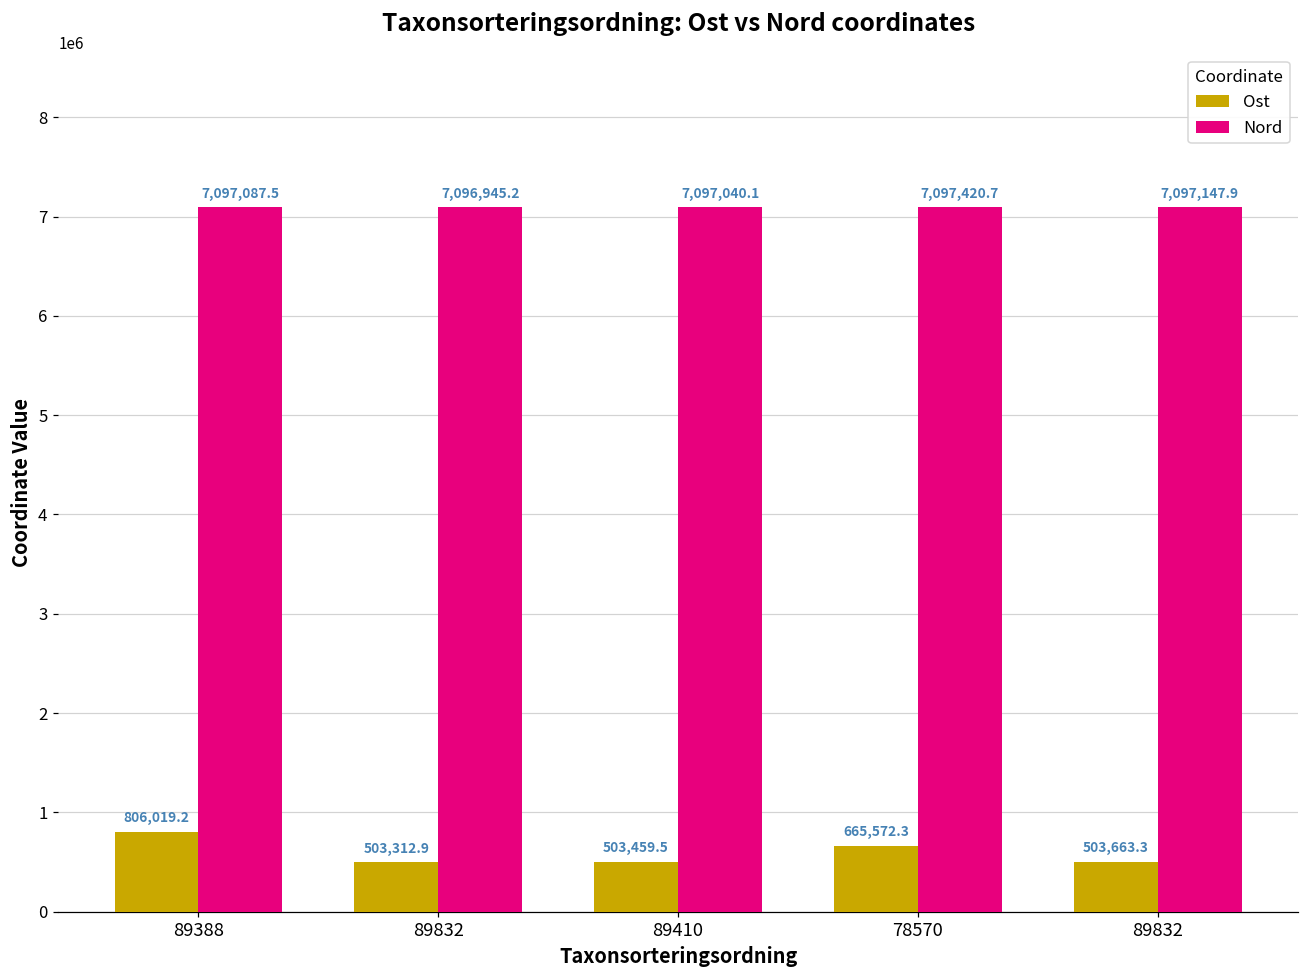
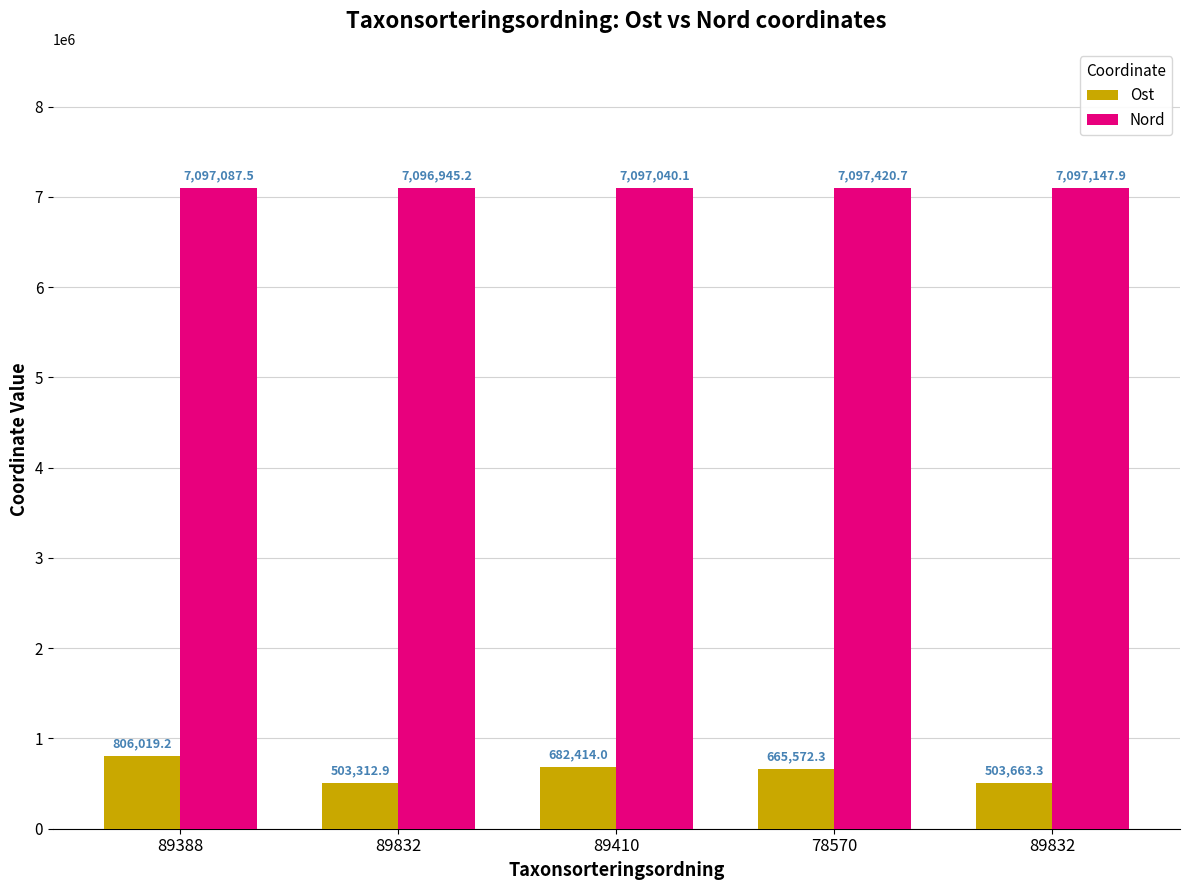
  {
    "Ost": {
      "89388": "806,019.2",
-     "89410": "503,459.5",
+     "89410": "682,414.0",
      "78570": "665,572.3"
    },
    "Nord": {
      "89388": "7,097,087.5",
      "89410": "7,097,040.1",
      "78570": "7,097,420.7"
    }
  }
